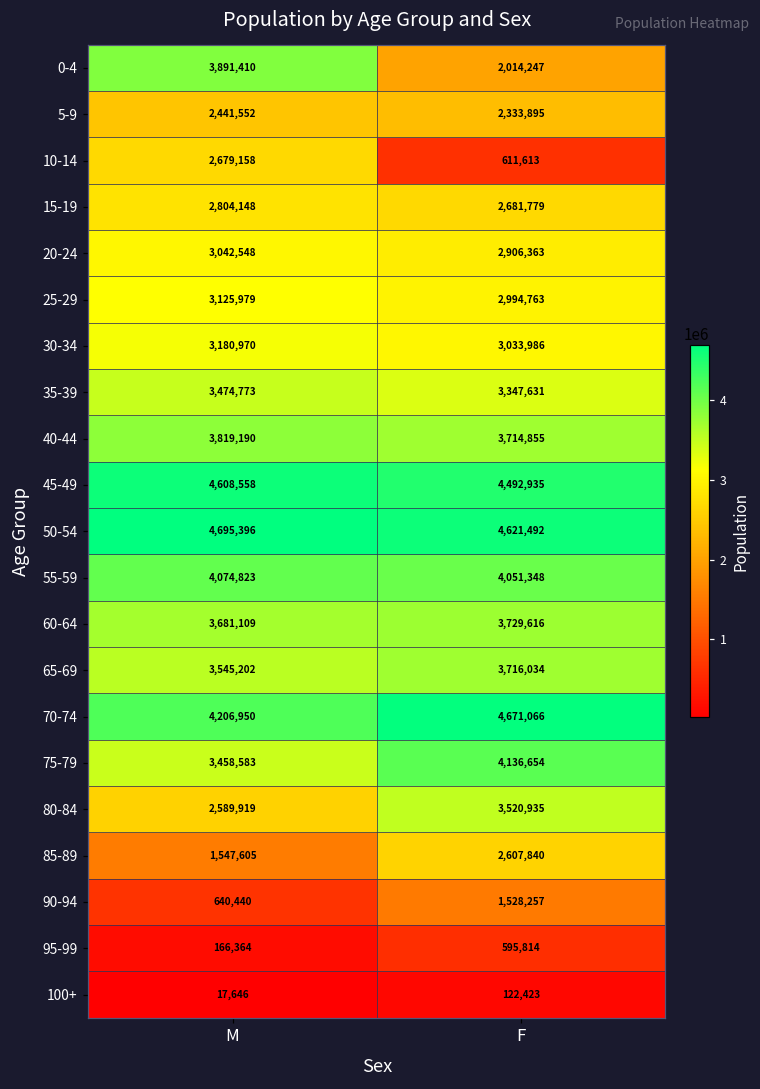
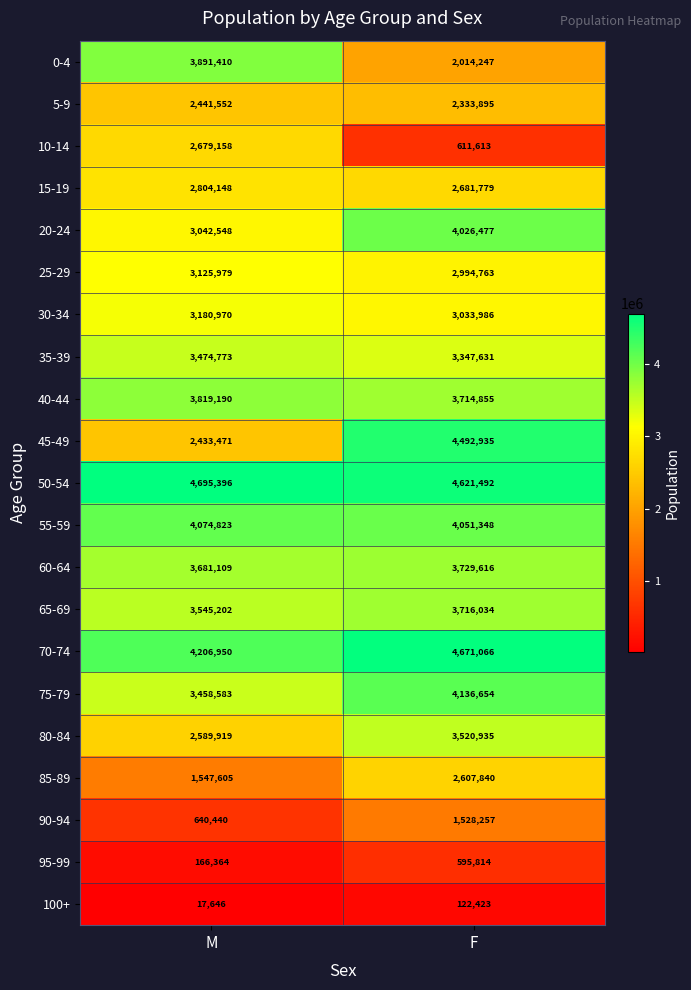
  {
    "0-4": {
      "M": "3,891,410",
      "F": "2,014,247"
    },
    "5-9": {
      "M": "2,441,552",
      "F": "2,333,895"
    },
    "10-14": {
      "M": "2,679,158",
      "F": "611,613"
    },
    "15-19": {
      "M": "2,804,148",
      "F": "2,681,779"
    },
    "20-24": {
      "M": "3,042,548",
-     "F": "2,906,363"
+     "F": "4,026,477"
    },
    "25-29": {
      "M": "3,125,979",
      "F": "2,994,763"
    },
    "30-34": {
      "M": "3,180,970",
      "F": "3,033,986"
    },
    "35-39": {
      "M": "3,474,773",
      "F": "3,347,631"
    },
    "40-44": {
      "M": "3,819,190",
      "F": "3,714,855"
    },
    "45-49": {
-     "M": "4,608,558",
+     "M": "2,433,471",
      "F": "4,492,935"
    },
    "50-54": {
      "M": "4,695,396",
      "F": "4,621,492"
    },
    "55-59": {
      "M": "4,074,823",
      "F": "4,051,348"
    },
    "60-64": {
      "M": "3,681,109",
      "F": "3,729,616"
    },
    "65-69": {
      "M": "3,545,202",
      "F": "3,716,034"
    },
    "70-74": {
      "M": "4,206,950",
      "F": "4,671,066"
    },
    "75-79": {
      "M": "3,458,583",
      "F": "4,136,654"
    },
    "80-84": {
      "M": "2,589,919",
      "F": "3,520,935"
    },
    "85-89": {
      "M": "1,547,605",
      "F": "2,607,840"
    },
    "90-94": {
      "M": "640,440",
      "F": "1,528,257"
    },
    "95-99": {
      "M": "166,364",
      "F": "595,814"
    },
    "100+": {
      "M": "17,646",
      "F": "122,423"
    }
  }
